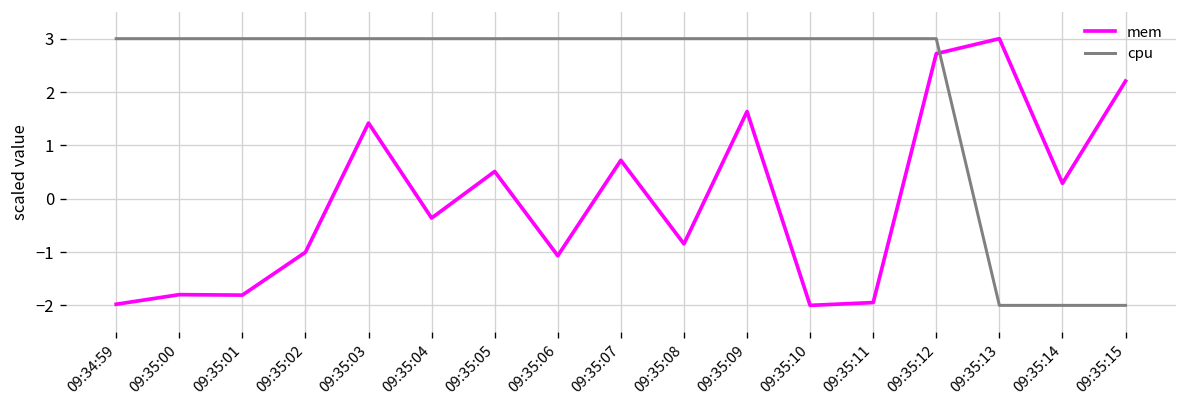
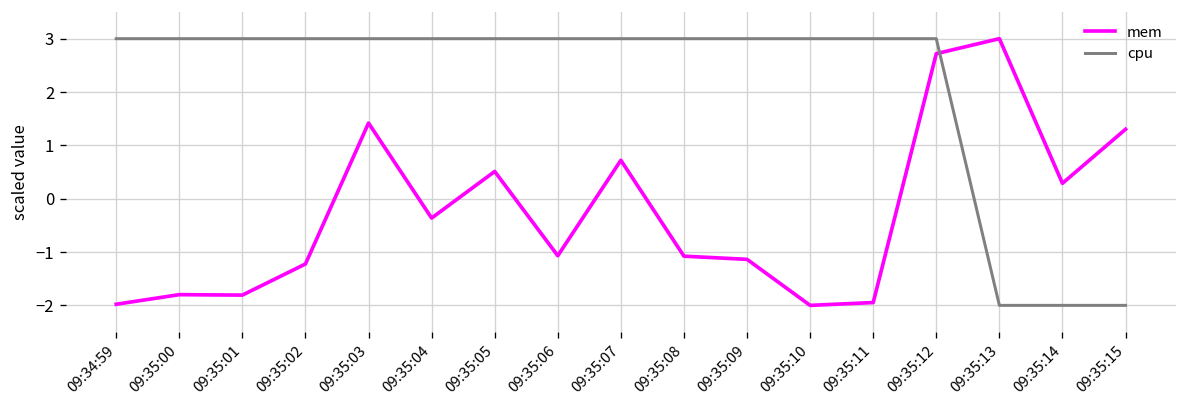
  {
    "mem": {
      "09:34:59": -2.0,
      "09:35:00": -1.8,
      "09:35:01": -1.8,
-     "09:35:02": -1.0,
+     "09:35:02": -1.2,
      "09:35:03": 1.4,
      "09:35:04": -0.4,
      "09:35:05": 0.5,
      "09:35:06": -1.1,
      "09:35:07": 0.7,
-     "09:35:08": -0.8,
-     "09:35:09": 1.6,
+     "09:35:08": -1.1,
+     "09:35:09": -1.1,
      "09:35:10": -2.0,
      "09:35:11": -1.9,
      "09:35:12": 2.7,
      "09:35:13": 3.0,
      "09:35:14": 0.3,
-     "09:35:15": 2.2
+     "09:35:15": 1.3
    },
    "cpu": {
      "09:34:59": 3.0,
      "09:35:00": 3.0,
      "09:35:01": 3.0,
      "09:35:02": 3.0,
      "09:35:03": 3.0,
      "09:35:04": 3.0,
      "09:35:05": 3.0,
      "09:35:06": 3.0,
      "09:35:07": 3.0,
      "09:35:08": 3.0,
      "09:35:09": 3.0,
      "09:35:10": 3.0,
      "09:35:11": 3.0,
      "09:35:12": 3.0,
      "09:35:13": -2.0,
      "09:35:14": -2.0,
      "09:35:15": -2.0
    }
  }
